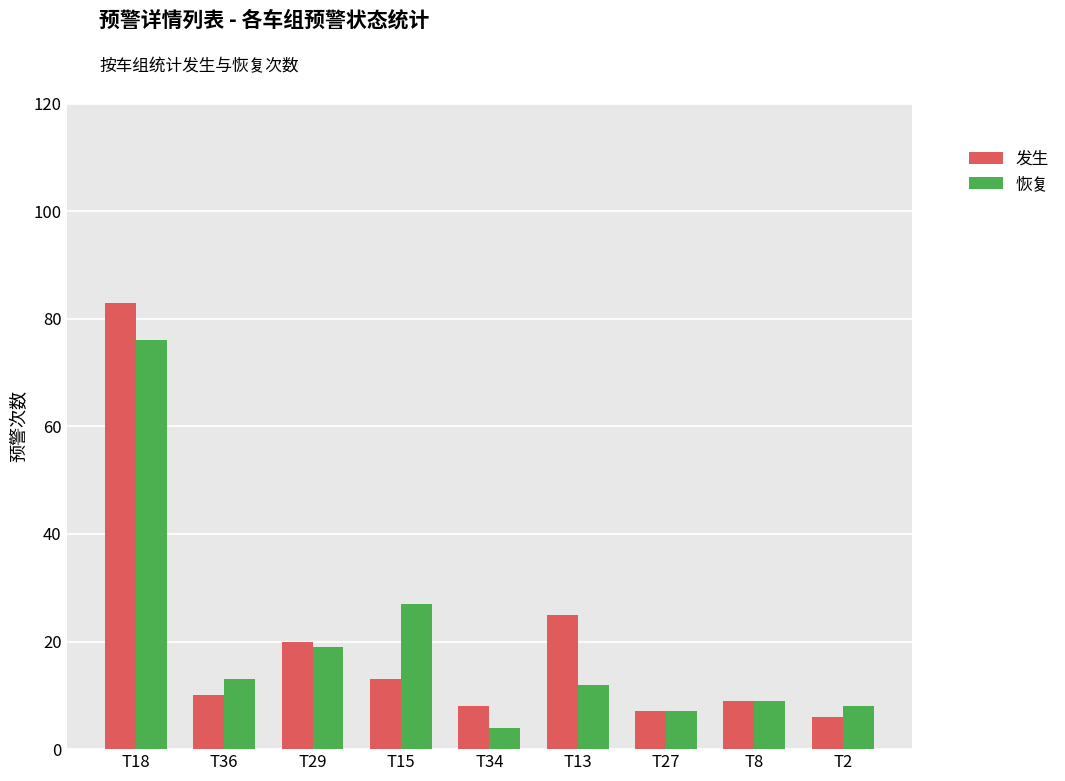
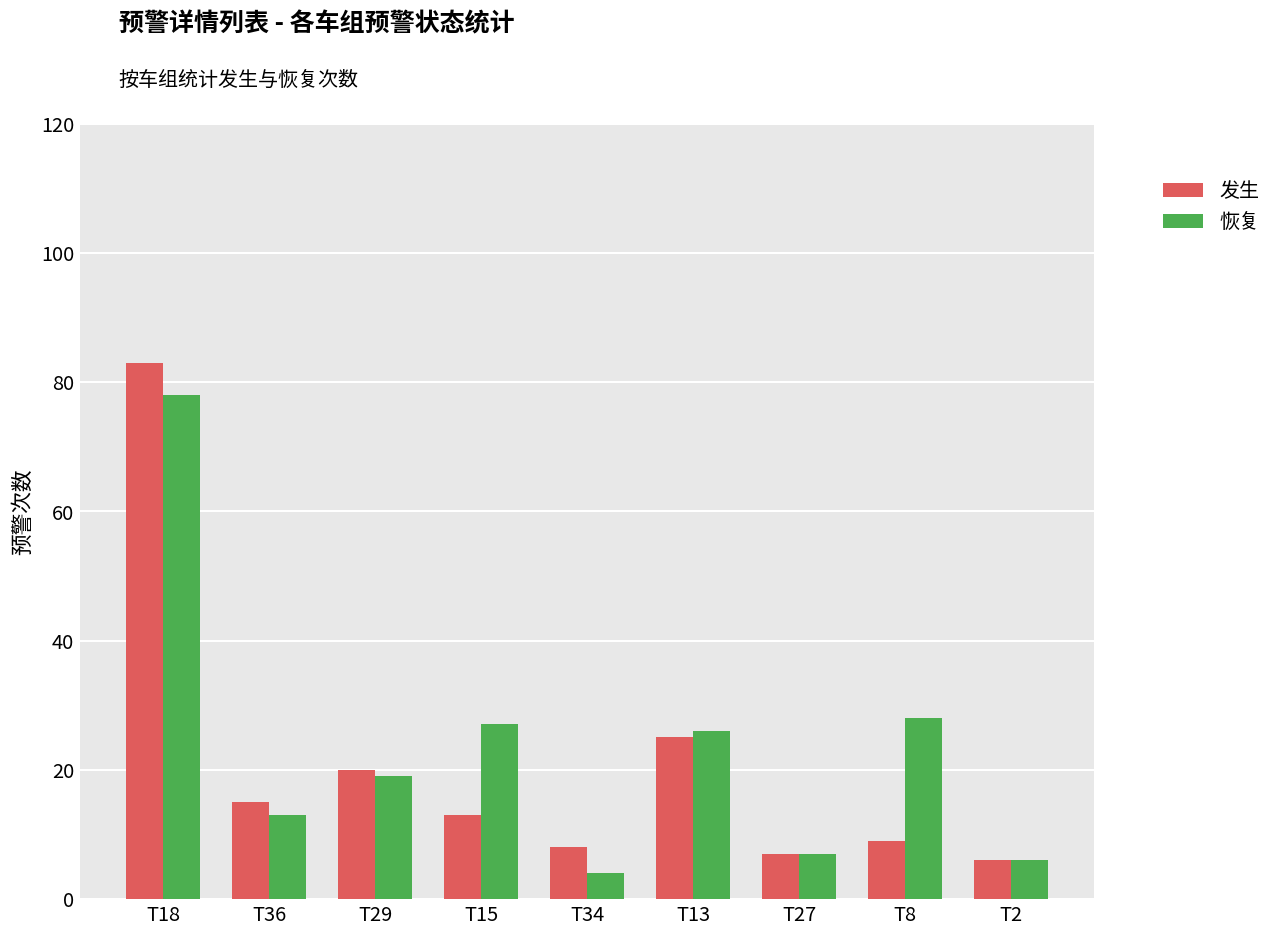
  {
    "发生": {
      "T18": 83,
-     "T36": 10,
+     "T36": 15,
      "T29": 20,
      "T15": 13,
      "T34": 8,
      "T13": 25,
      "T27": 7,
      "T8": 9,
      "T2": 6
    },
    "恢复": {
-     "T18": 76,
+     "T18": 78,
      "T36": 13,
      "T29": 19,
      "T15": 27,
      "T34": 4,
-     "T13": 12,
+     "T13": 26,
      "T27": 7,
-     "T8": 9,
-     "T2": 8
+     "T8": 28,
+     "T2": 6
    }
  }
